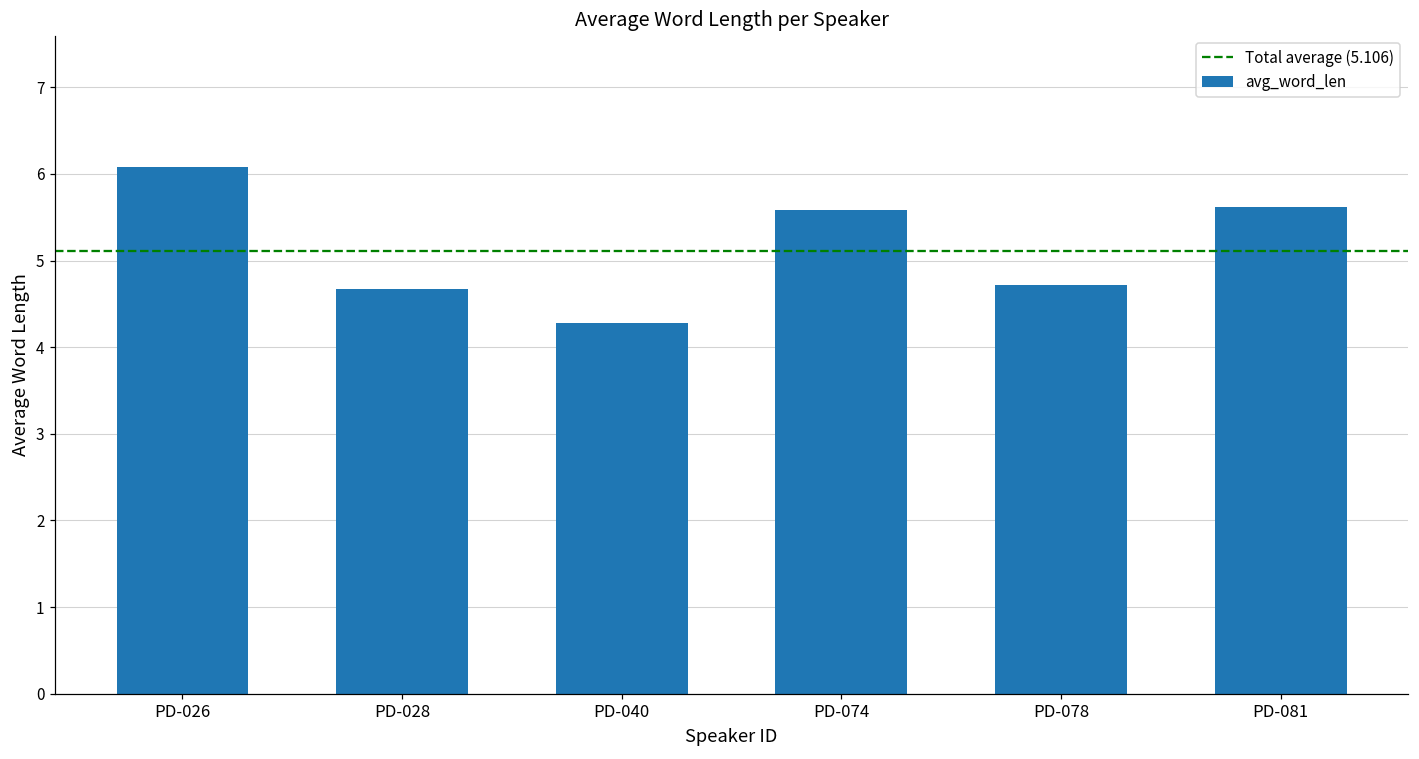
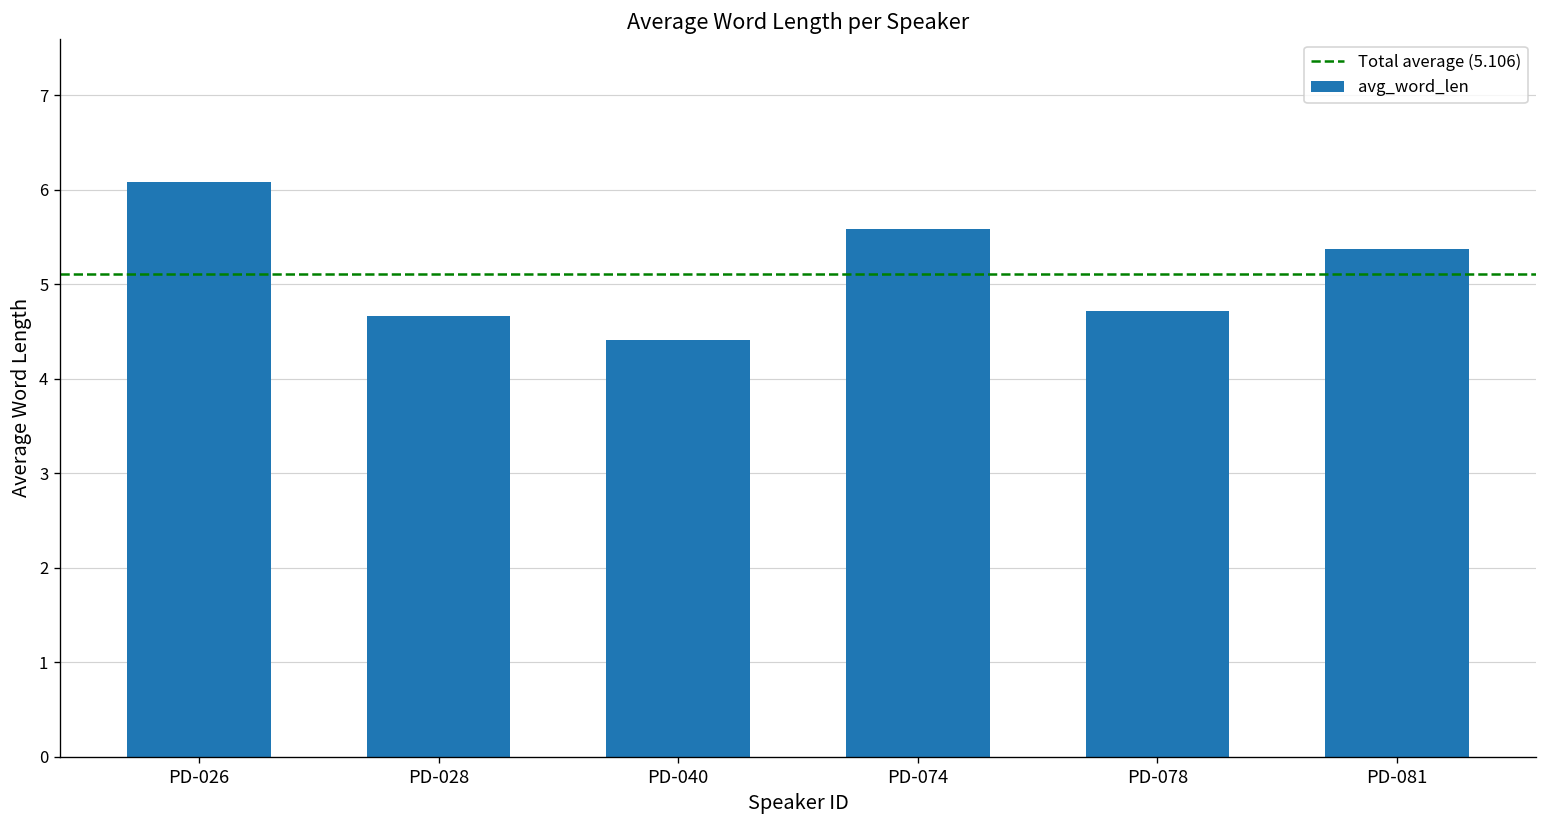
  {
    "PD-026": 6.1,
    "PD-028": 4.7,
-   "PD-040": 4.3,
+   "PD-040": 4.4,
    "PD-074": 5.6,
    "PD-078": 4.7,
-   "PD-081": 5.6
+   "PD-081": 5.4
  }
